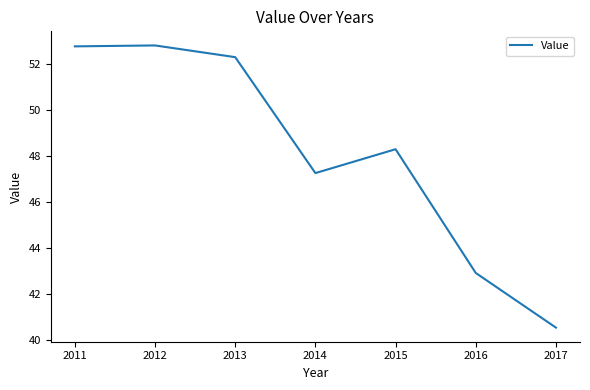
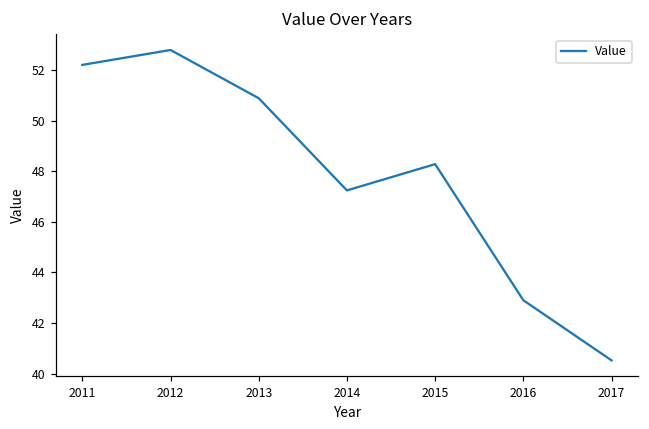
  {
-   "2011": 52.8,
+   "2011": 52.2,
    "2012": 52.8,
-   "2013": 52.3,
+   "2013": 50.9,
    "2014": 47.3,
    "2015": 48.3,
    "2016": 42.9,
    "2017": 40.5
  }
